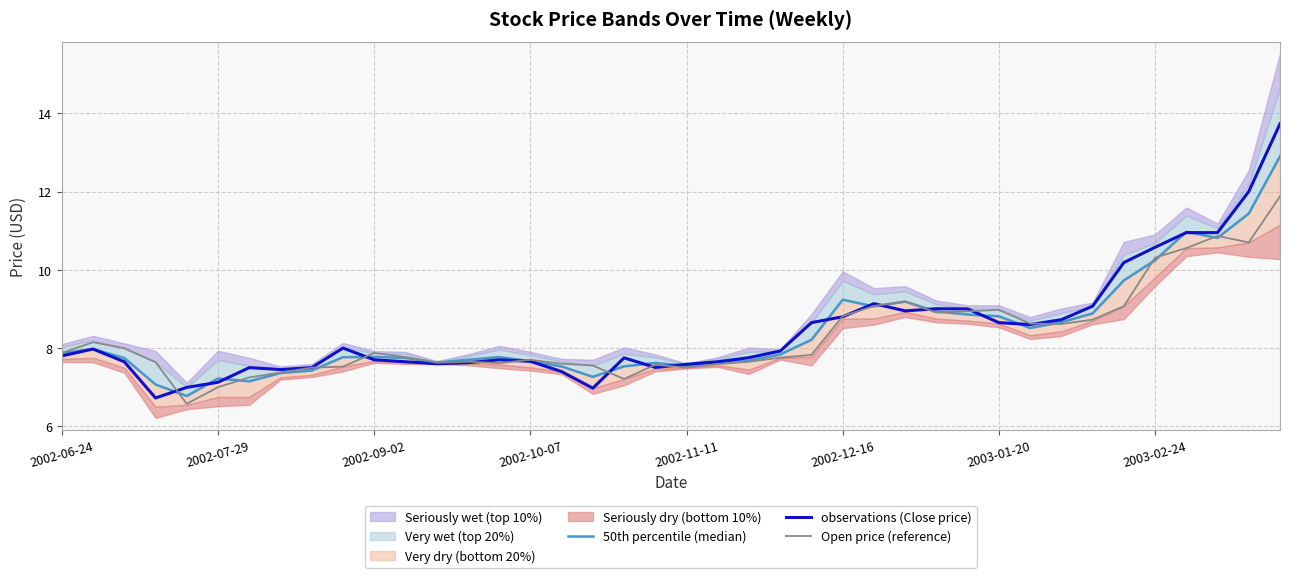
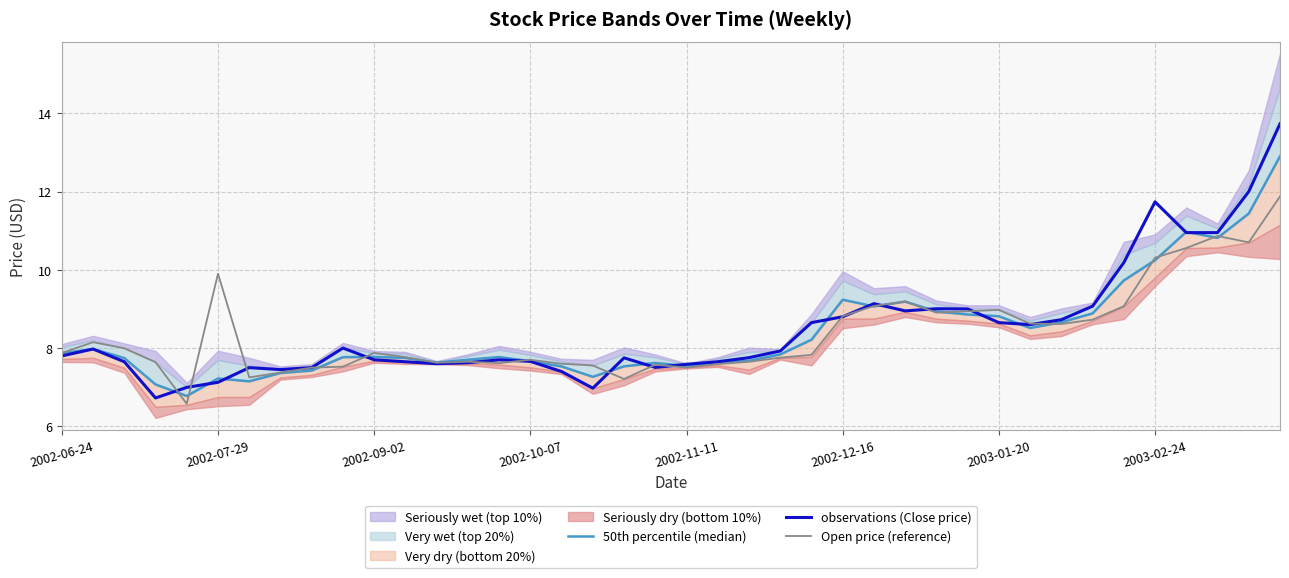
  {
    "observations (Close price)": {
      "2002-06-24": 7.8,
      "2002-07-29": 7.1,
-     "2003-02-24": 10.6
+     "2003-02-24": 11.7
    },
    "Open price (reference)": {
-     "2002-07-29": 7.0,
+     "2002-07-29": 9.9,
      "2003-02-24": 10.3
    }
  }
